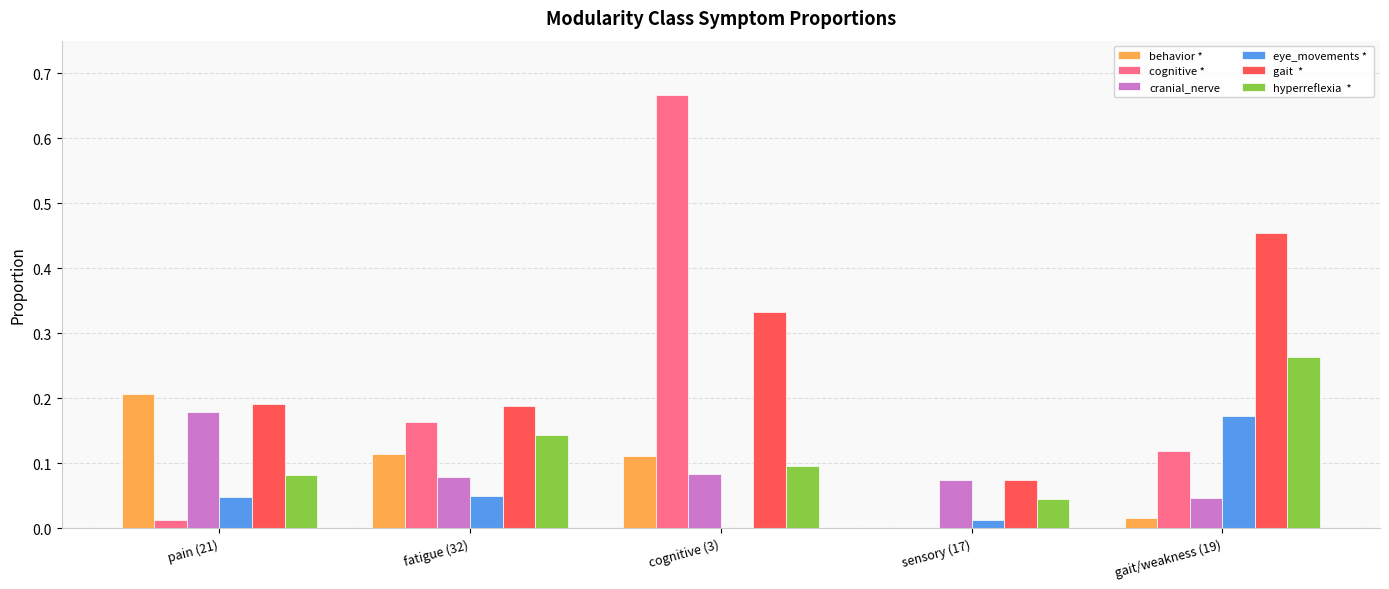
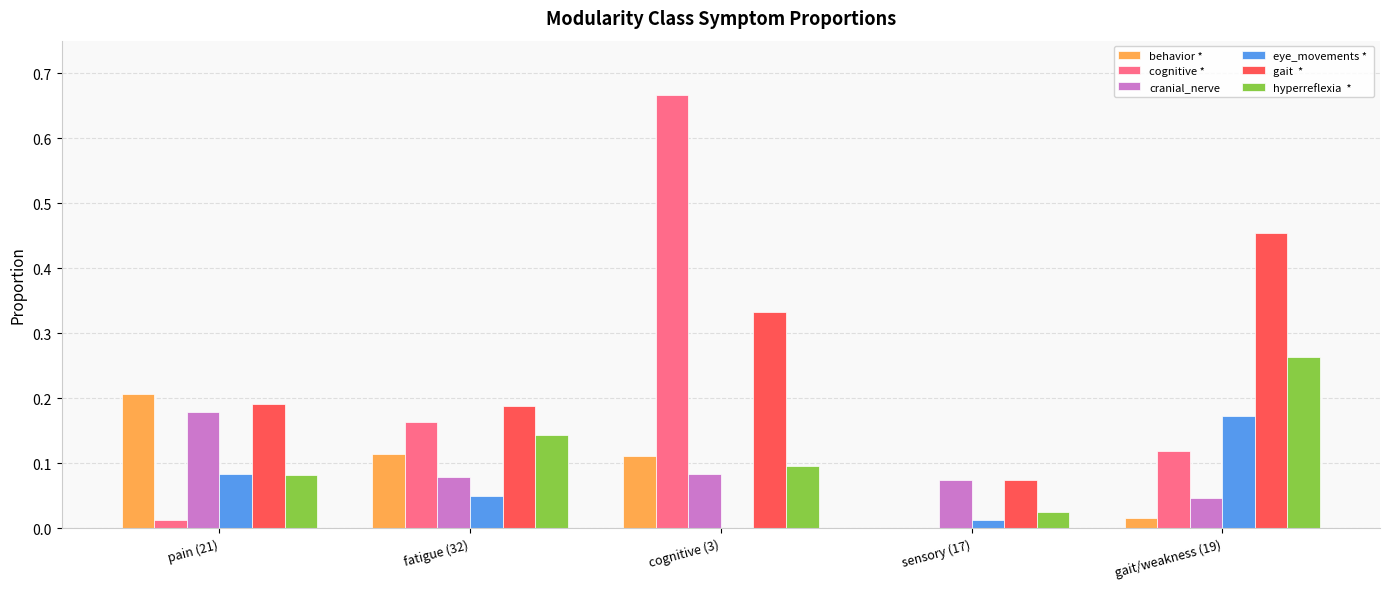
  {
    "behavior *": {
      "pain (21)": 0.21,
      "fatigue (32)": 0.11,
      "cognitive (3)": 0.11,
      "sensory (17)": 0.00,
      "gait/weakness (19)": 0.02
    },
    "cranial_nerve": {
      "pain (21)": 0.18,
      "fatigue (32)": 0.08,
      "cognitive (3)": 0.08,
      "sensory (17)": 0.07,
      "gait/weakness (19)": 0.05
    },
    "eye_movements *": {
-     "pain (21)": 0.05,
+     "pain (21)": 0.08,
      "fatigue (32)": 0.05,
      "cognitive (3)": 0.00,
      "sensory (17)": 0.01,
      "gait/weakness (19)": 0.17
    },
    "hyperreflexia *": {
      "pain (21)": 0.08,
      "fatigue (32)": 0.14,
      "cognitive (3)": 0.10,
-     "sensory (17)": 0.04,
+     "sensory (17)": 0.03,
      "gait/weakness (19)": 0.26
    }
  }
